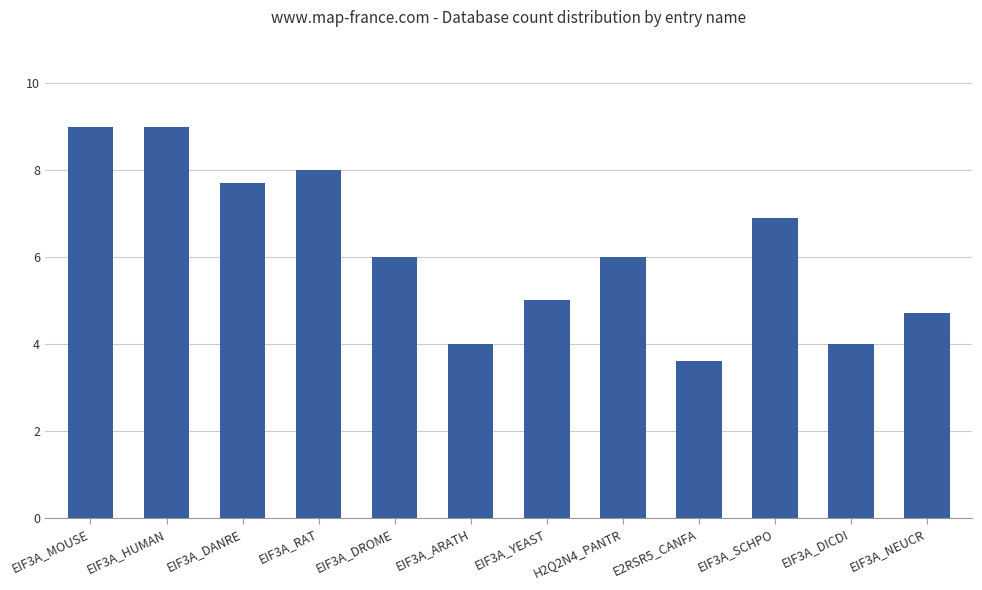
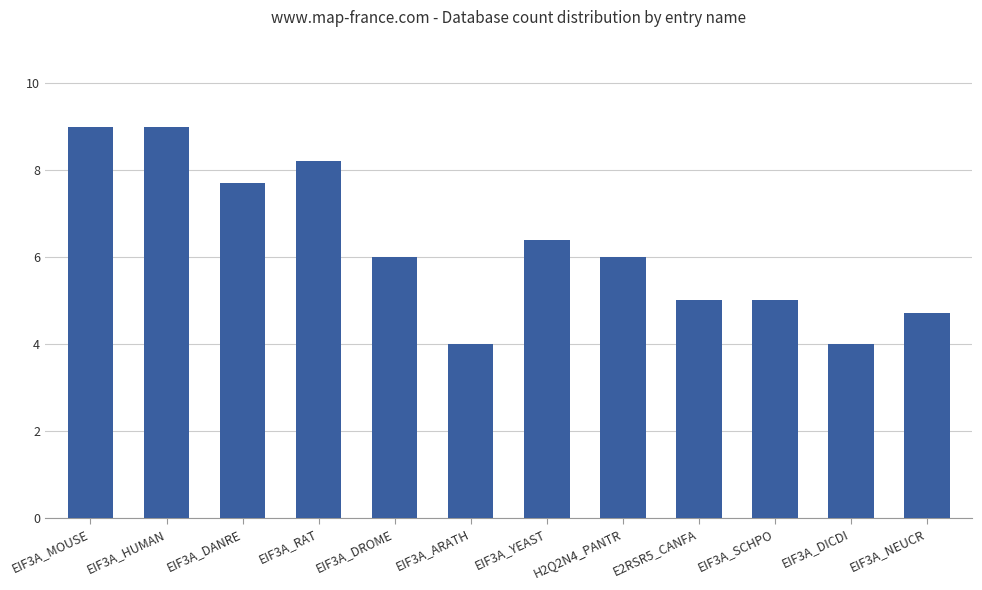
  {
    "EIF3A_MOUSE": 9.0,
    "EIF3A_HUMAN": 9.0,
    "EIF3A_DANRE": 7.7,
-   "EIF3A_RAT": 8.0,
+   "EIF3A_RAT": 8.2,
    "EIF3A_DROME": 6.0,
    "EIF3A_ARATH": 4.0,
-   "EIF3A_YEAST": 5.0,
+   "EIF3A_YEAST": 6.4,
    "H2Q2N4_PANTR": 6.0,
-   "E2RSR5_CANFA": 3.6,
-   "EIF3A_SCHPO": 6.9,
+   "E2RSR5_CANFA": 5.0,
+   "EIF3A_SCHPO": 5.0,
    "EIF3A_DICDI": 4.0,
    "EIF3A_NEUCR": 4.7
  }
